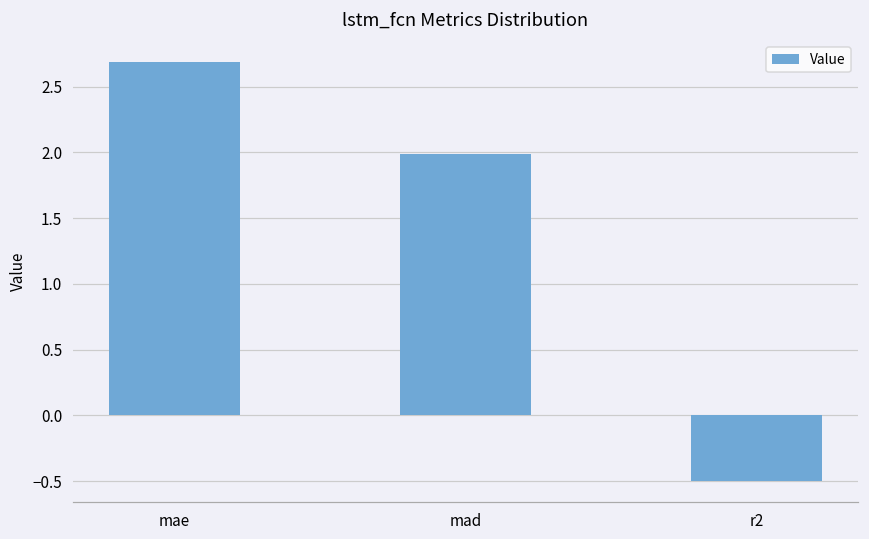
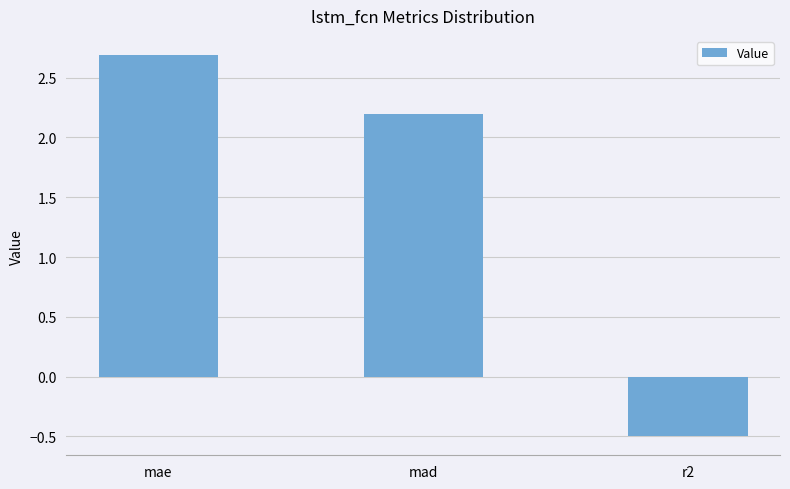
  {
    "mae": 2.69,
-   "mad": 1.99,
+   "mad": 2.20,
    "r2": -0.50
  }
